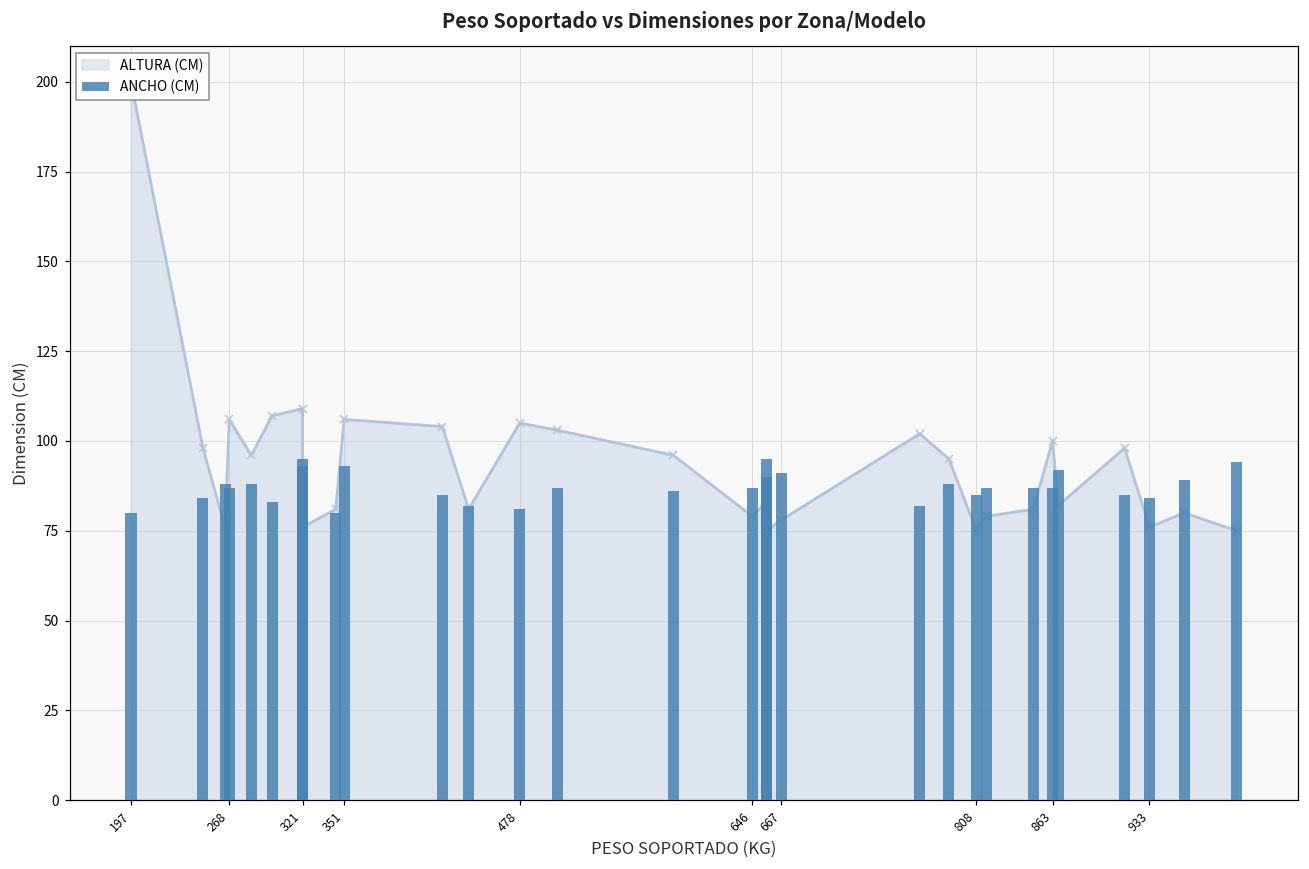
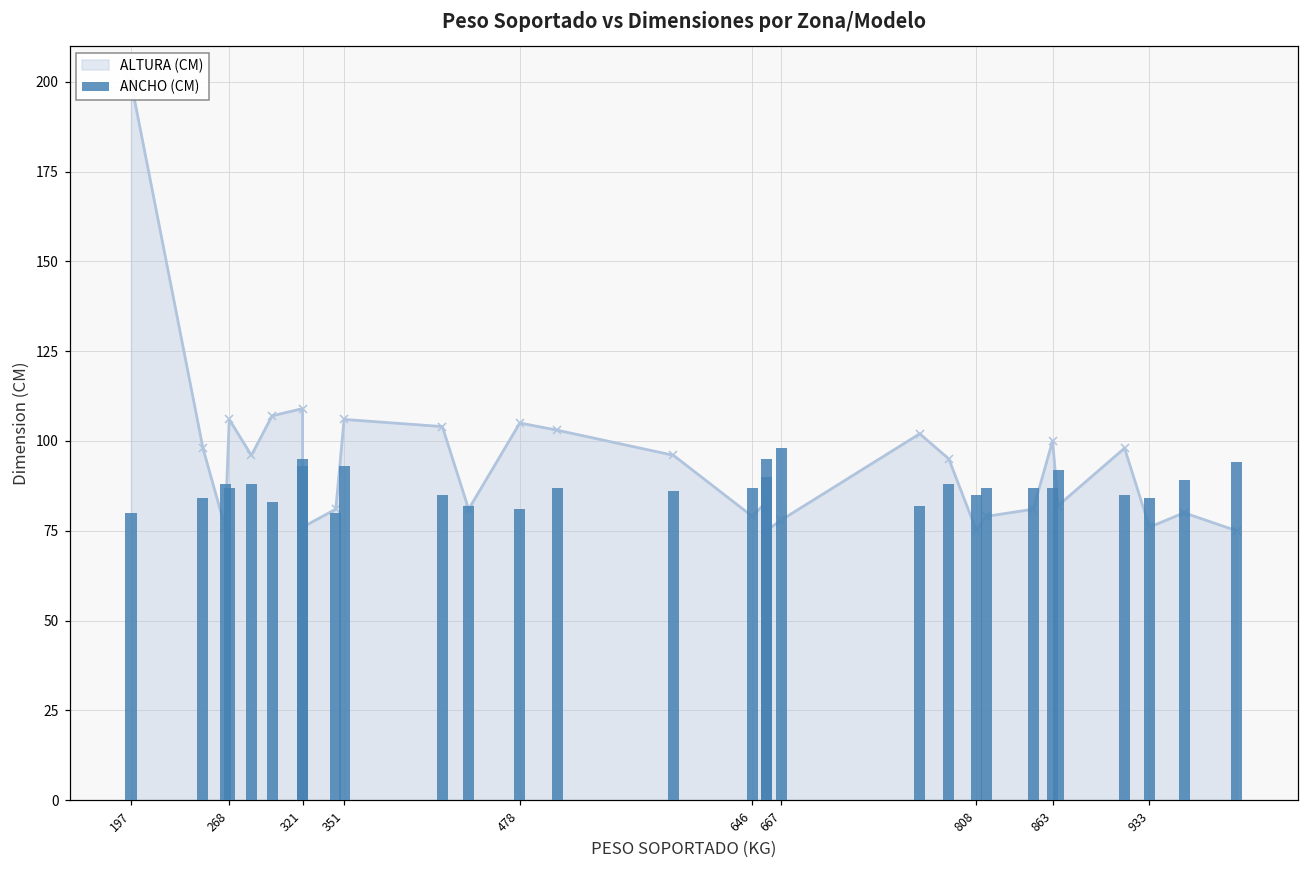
  {
    "ANCHO (CM)": {
      "197": 80,
      "268": 87,
      "351": 93,
      "478": 81,
      "646": 87,
-     "667": 91,
+     "667": 98,
      "808": 85,
      "863": 87,
      "933": 84
    }
  }
